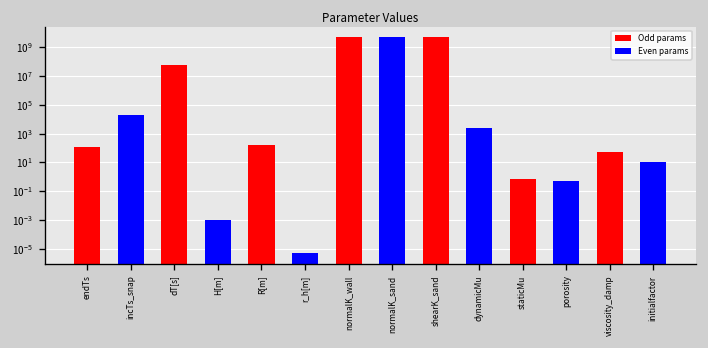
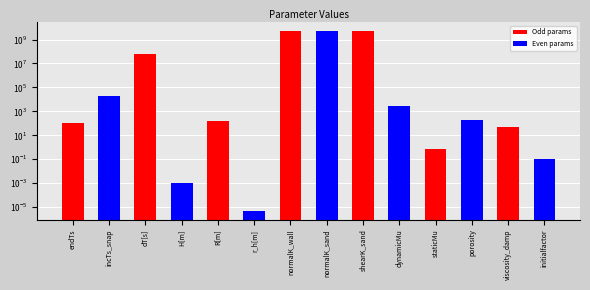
  {
    "endTs": 100,
    "incTs_snap": 20000,
    "dT[s]": 100000000,
    "H[m]": 0.001,
    "R[m]": 200,
    "r_h[m]": 0.000005,
    "normalK_wall": 5000000000,
    "normalK_sand": 5000000000,
    "shearK_sand": 5000000000,
    "dynamicMu": 3000,
    "staticMu": 1,
-   "porosity": 0.5,
+   "porosity": 200,
    "viscosity_damp": 50,
-   "initialfactor": 10
+   "initialfactor": 0.1
  }
